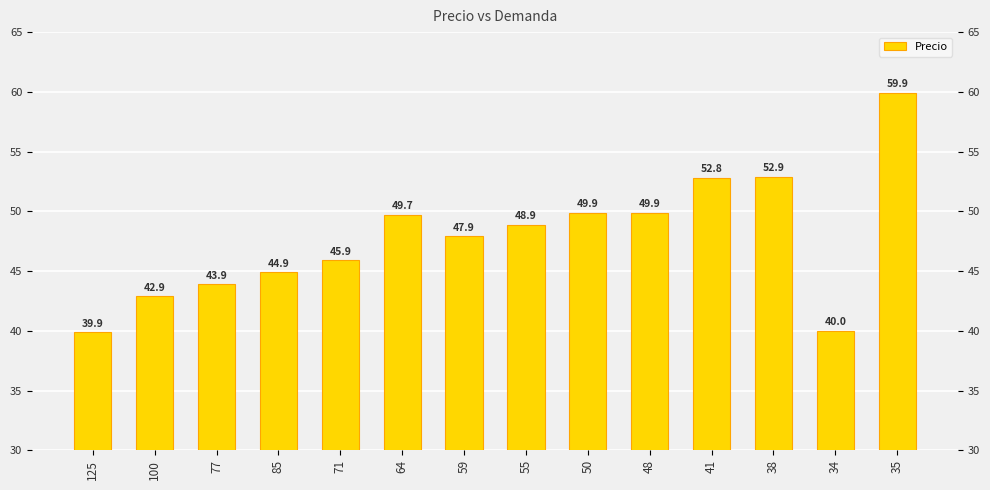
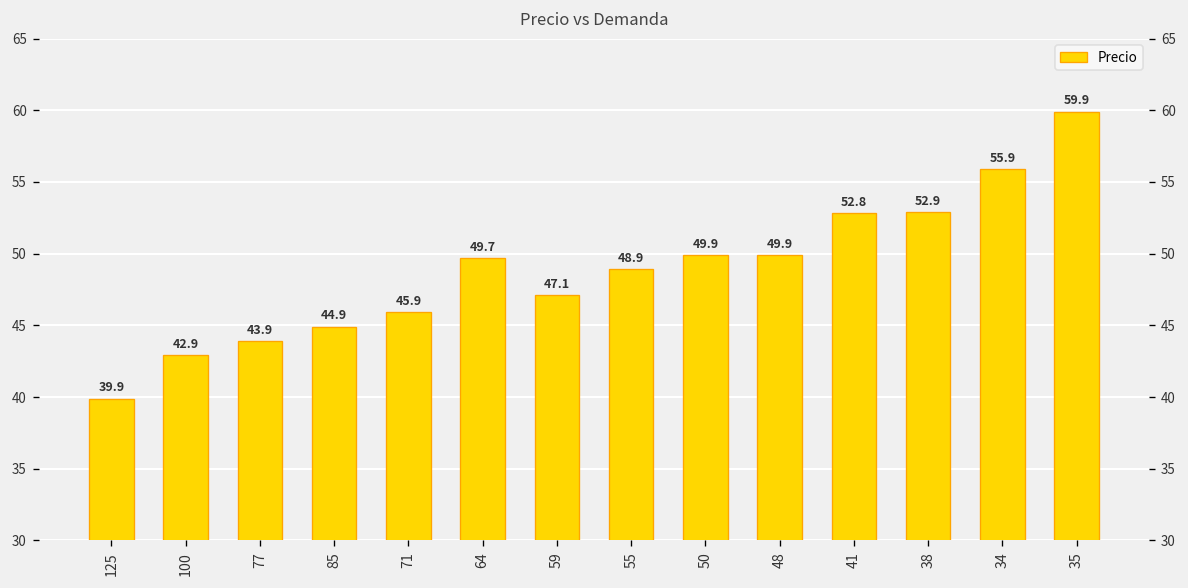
  {
    "125": 39.9,
    "100": 42.9,
    "77": 43.9,
    "85": 44.9,
    "71": 45.9,
    "64": 49.7,
-   "59": 47.9,
+   "59": 47.1,
    "55": 48.9,
    "50": 49.9,
    "48": 49.9,
    "41": 52.8,
    "38": 52.9,
-   "34": 40.0,
+   "34": 55.9,
    "35": 59.9
  }
